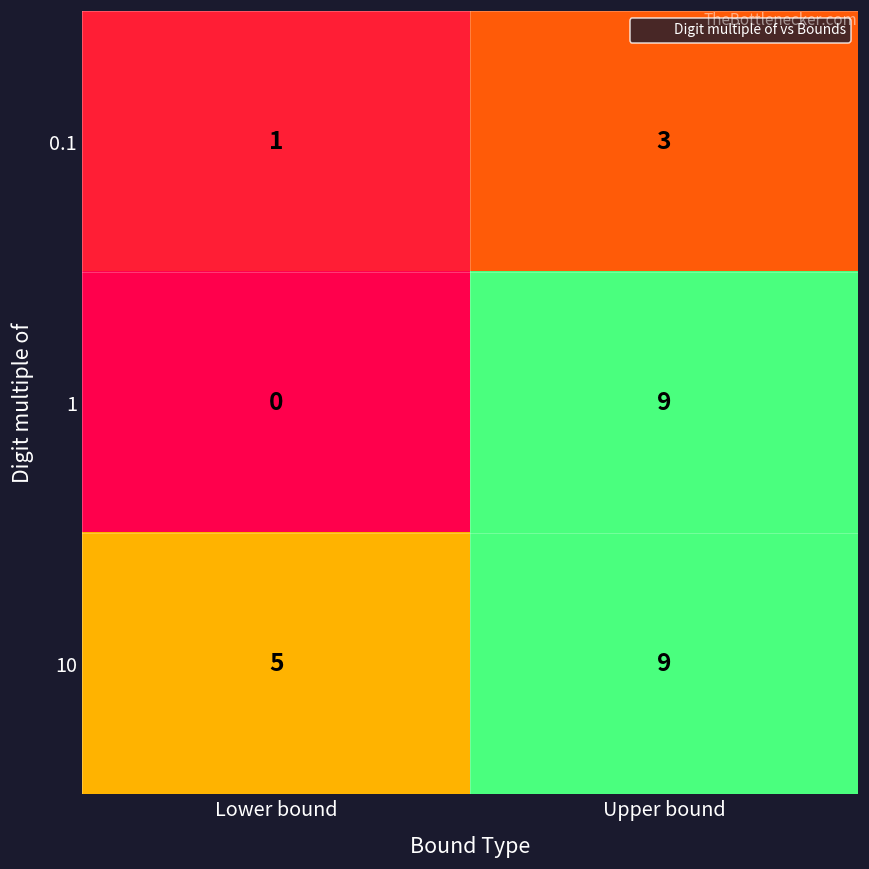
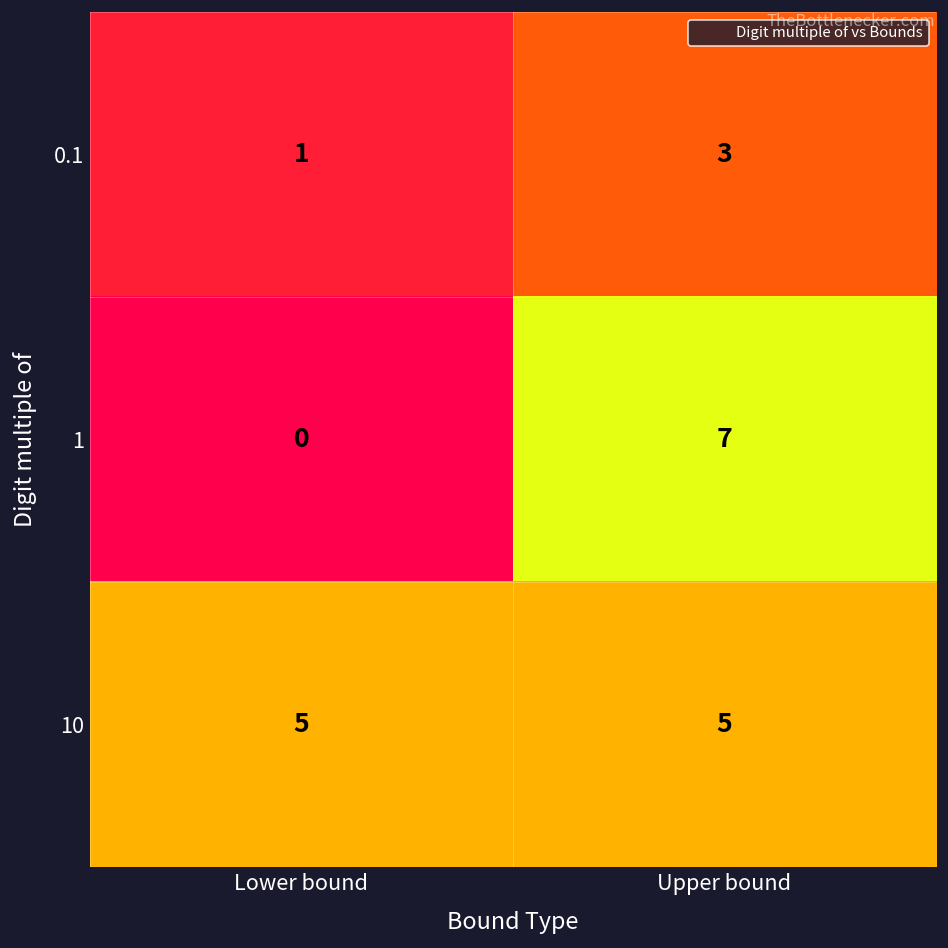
  {
    "0.1": {
      "Lower bound": 1,
      "Upper bound": 3
    },
    "1": {
      "Lower bound": 0,
-     "Upper bound": 9
+     "Upper bound": 7
    },
    "10": {
      "Lower bound": 5,
-     "Upper bound": 9
+     "Upper bound": 5
    }
  }
